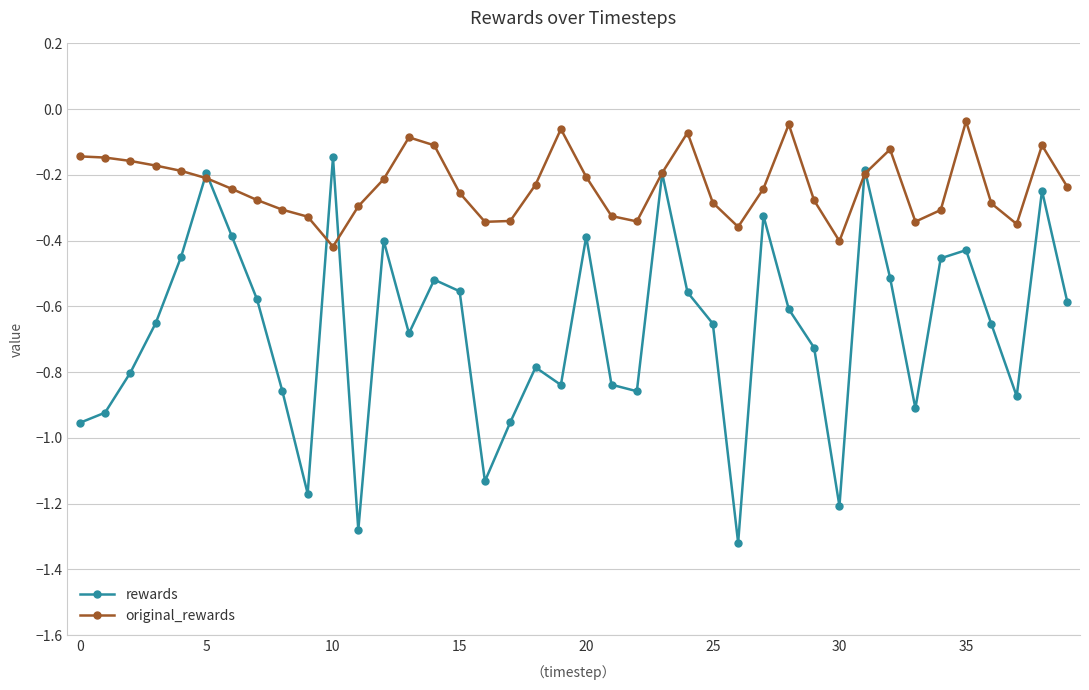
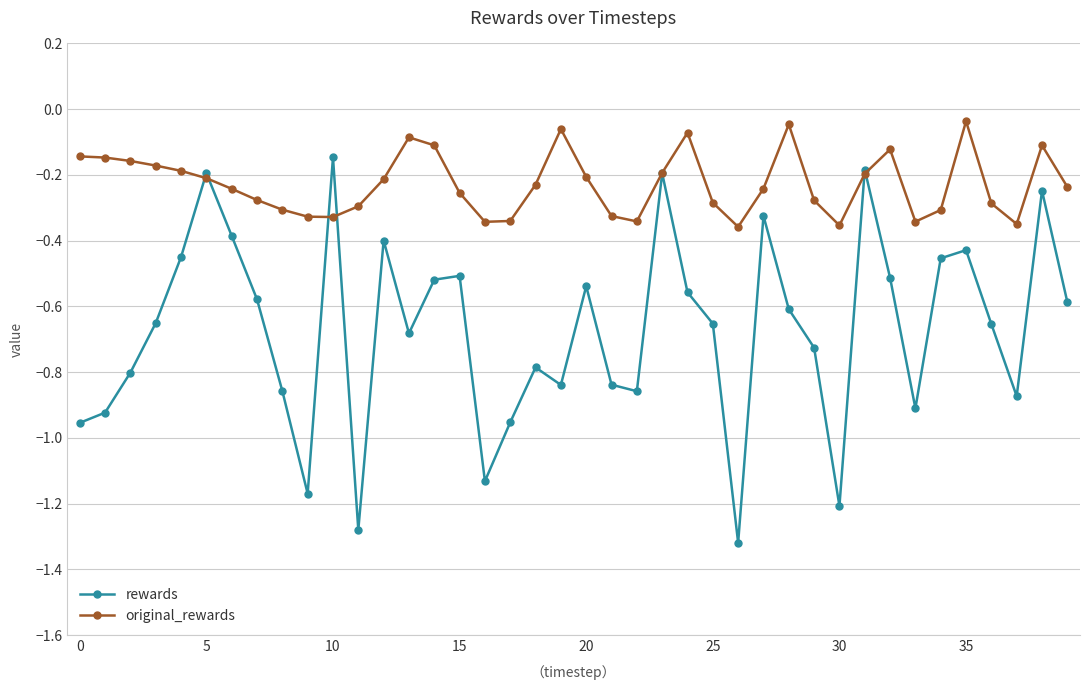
  {
    "rewards": {
      "0": -0.95,
      "5": -0.19,
      "10": -0.15,
-     "15": -0.55,
-     "20": -0.39,
+     "15": -0.51,
+     "20": -0.54,
      "25": -0.65,
      "30": -1.21,
      "35": -0.43
    },
    "original_rewards": {
      "0": -0.14,
      "5": -0.21,
-     "10": -0.42,
+     "10": -0.33,
      "15": -0.25,
      "20": -0.21,
      "25": -0.28,
-     "30": -0.40,
+     "30": -0.35,
      "35": -0.04
    }
  }
